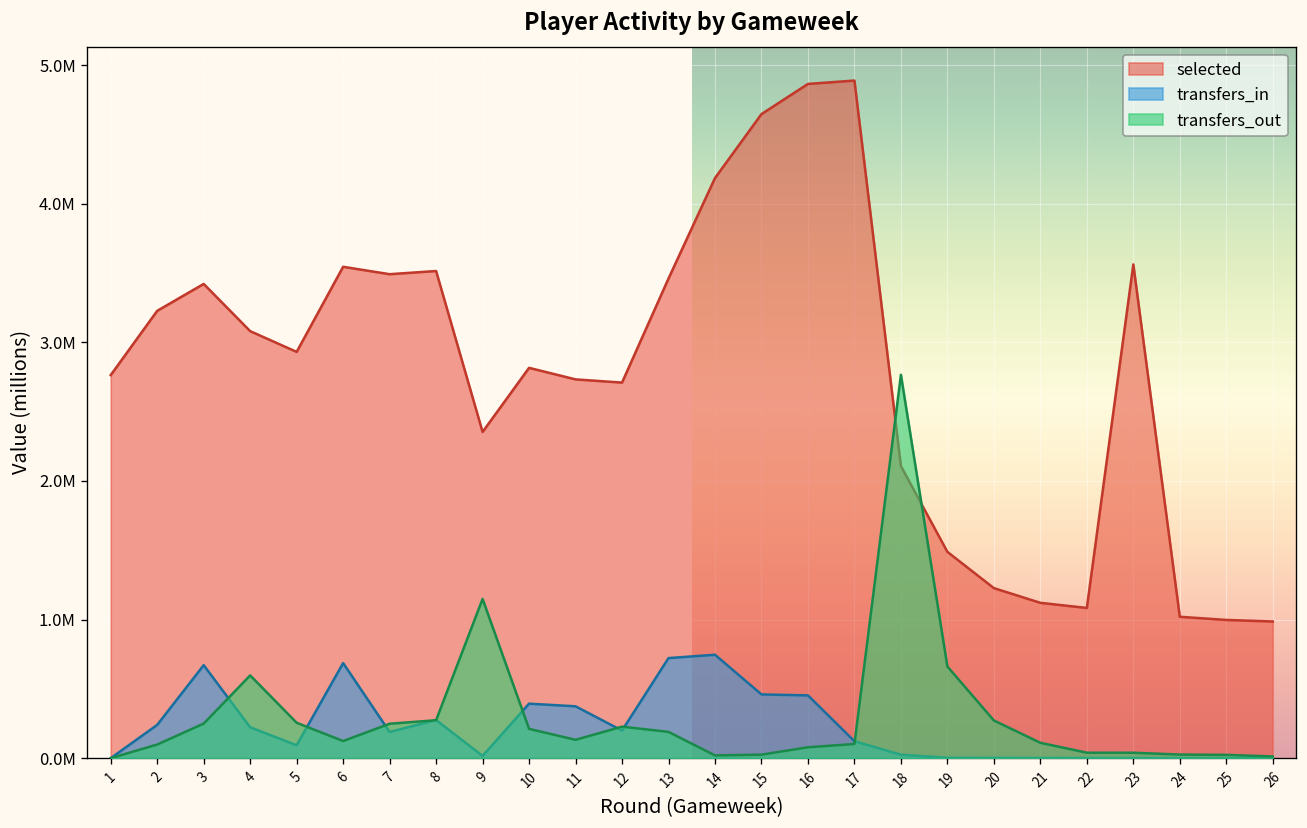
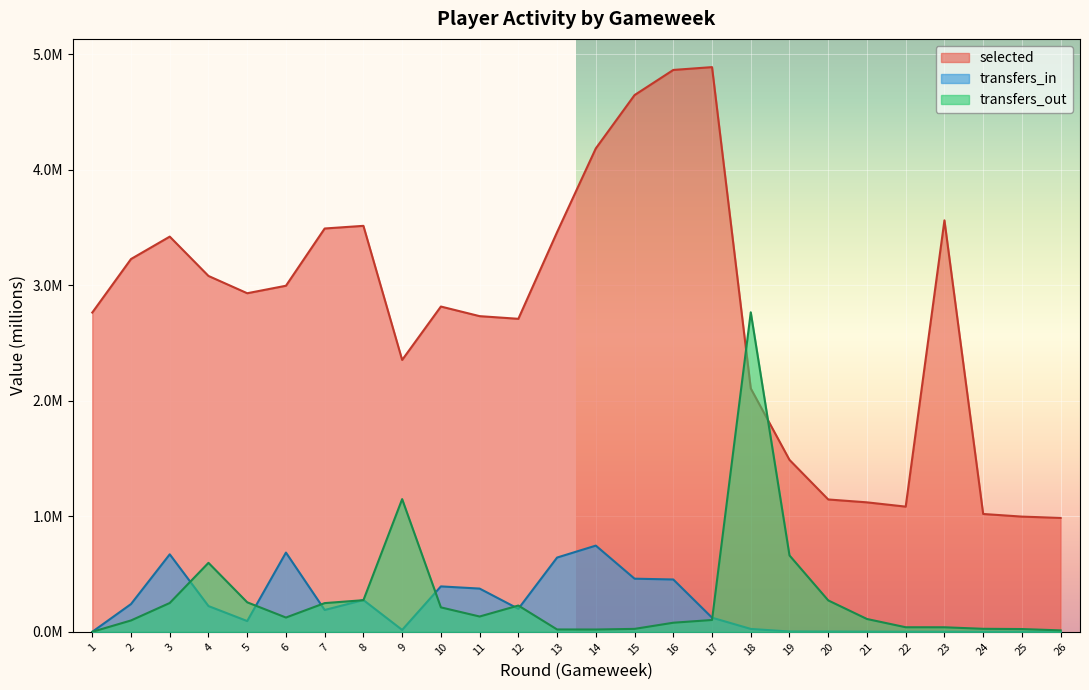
  {
    "selected": {
      "1": 2760000,
      "2": 3230000,
      "3": 3420000,
      "4": 3080000,
      "5": 2930000,
-     "6": 3550000,
+     "6": 3000000,
      "7": 3490000,
      "8": 3510000,
      "9": 2350000,
      "10": 2820000,
      "11": 2730000,
      "12": 2710000,
      "13": 3460000,
      "14": 4190000,
      "15": 4650000,
      "16": 4860000,
      "17": 4890000,
      "18": 2110000,
      "19": 1490000,
-     "20": 1230000,
+     "20": 1150000,
      "21": 1120000,
      "22": 1080000,
      "23": 3560000,
      "24": 1020000,
      "25": 1000000,
      "26": 990000
    },
    "transfers_in": {
      "2": 240000,
      "3": 670000,
      "4": 220000,
      "5": 90000,
      "6": 690000,
      "7": 190000,
      "9": 20000,
      "10": 390000,
      "11": 370000,
      "12": 200000,
-     "13": 720000,
+     "13": 640000,
      "14": 750000,
      "15": 460000,
      "16": 450000,
      "18": 30000,
      "19": 0,
      "20": 0,
      "21": 0,
      "22": 0,
      "23": 0,
      "24": 0,
      "25": 0
    },
    "transfers_out": {
      "2": 100000,
      "3": 250000,
      "4": 600000,
      "5": 260000,
      "6": 120000,
      "7": 250000,
      "9": 1150000,
      "10": 210000,
      "11": 130000,
      "12": 230000,
-     "13": 190000,
+     "13": 20000,
      "14": 20000,
      "15": 30000,
      "16": 80000,
      "18": 2770000,
      "19": 660000,
      "20": 270000,
      "21": 110000,
      "22": 40000,
      "23": 40000,
      "24": 30000,
      "25": 20000
    }
  }
